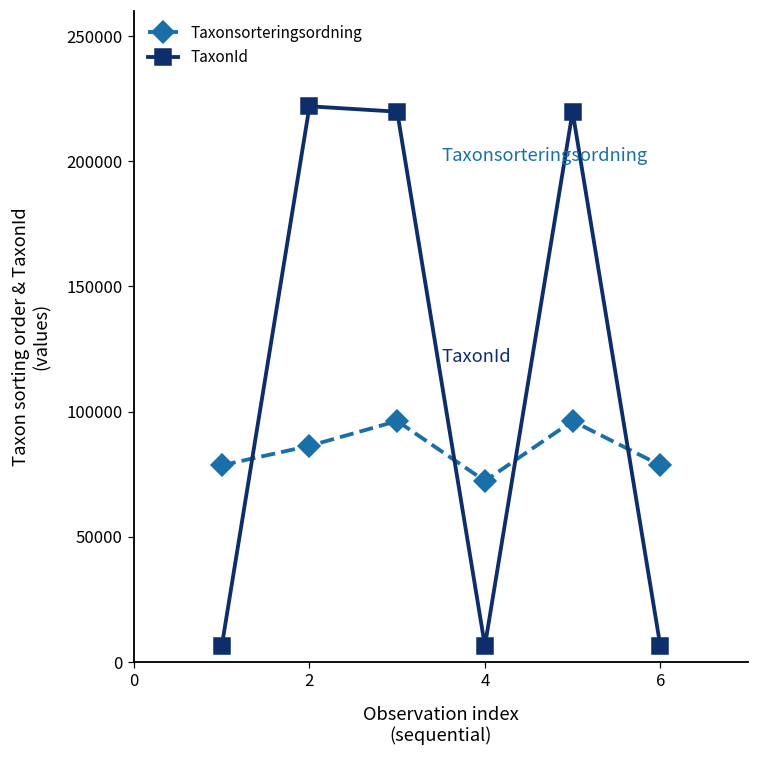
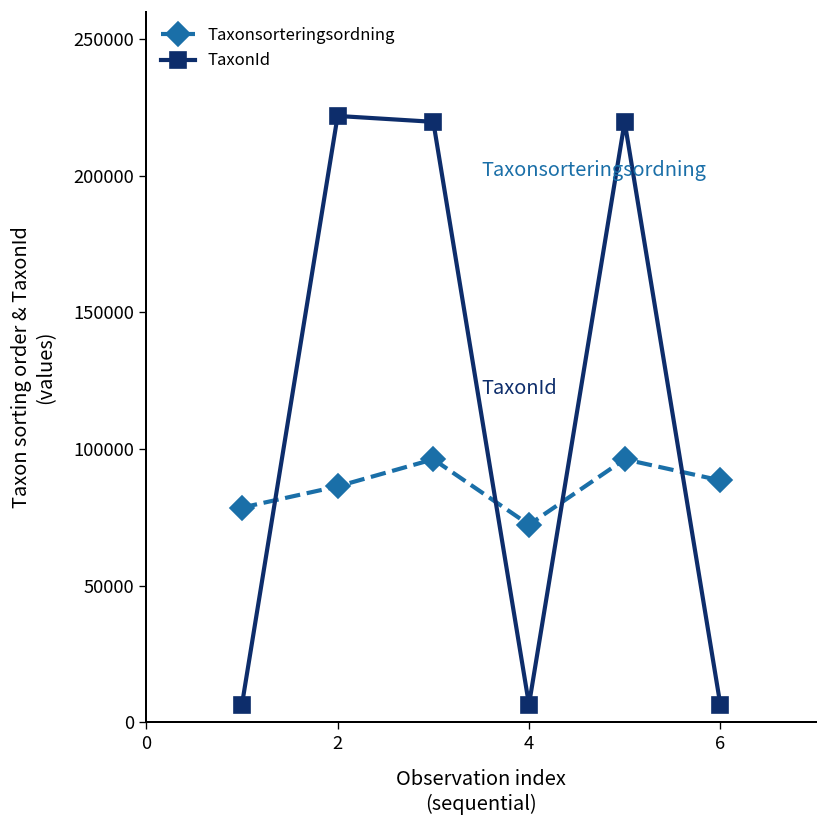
  {
    "Taxonsorteringsordning": {
      "2": 86000,
      "4": 72000,
-     "6": 79000
+     "6": 89000
    },
    "TaxonId": {
      "2": 222000,
      "4": 6000,
      "6": 6000
    }
  }
